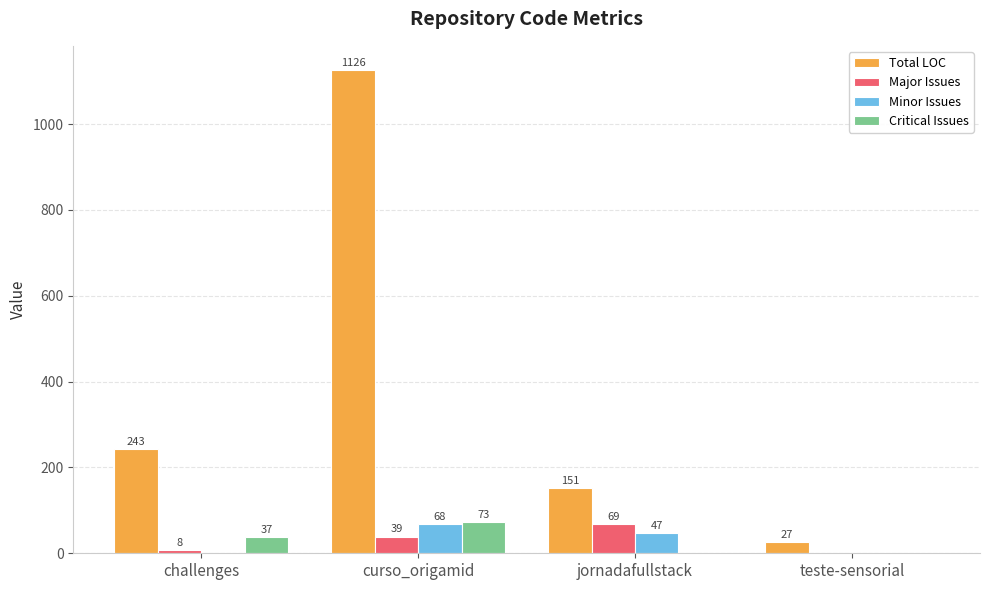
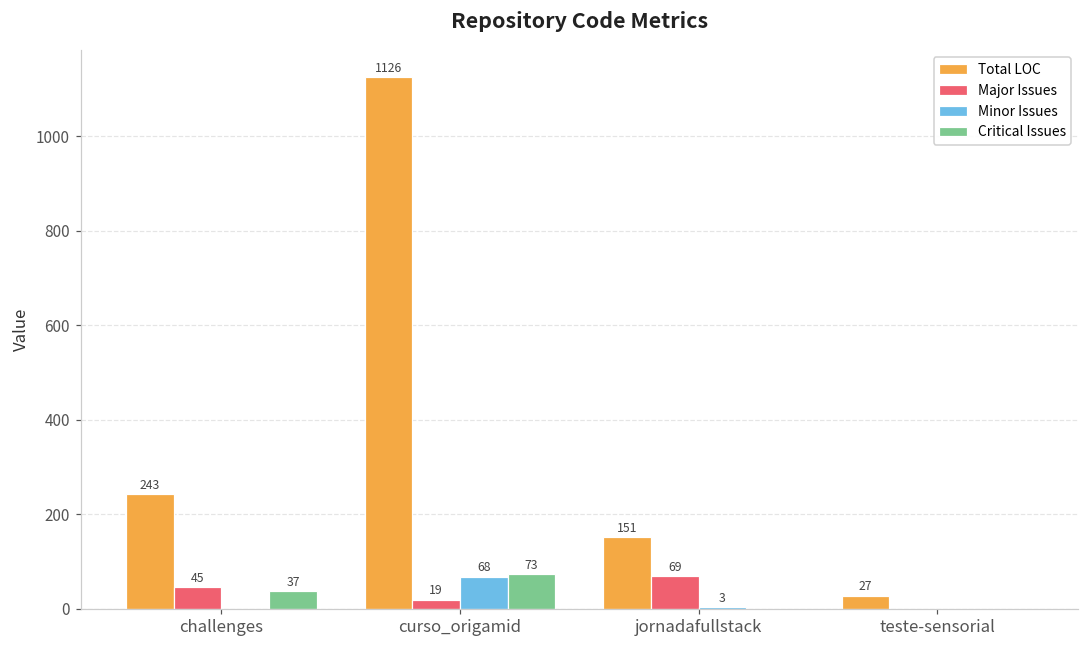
  {
    "Total LOC": {
      "challenges": 243,
      "curso_origamid": 1126,
      "jornadafullstack": 151,
      "teste-sensorial": 27
    },
    "Major Issues": {
-     "challenges": 8,
-     "curso_origamid": 39,
+     "challenges": 45,
+     "curso_origamid": 19,
      "jornadafullstack": 69
    },
    "Minor Issues": {
      "curso_origamid": 68,
-     "jornadafullstack": 47
+     "jornadafullstack": 3
    },
    "Critical Issues": {
      "challenges": 37,
      "curso_origamid": 73
    }
  }
